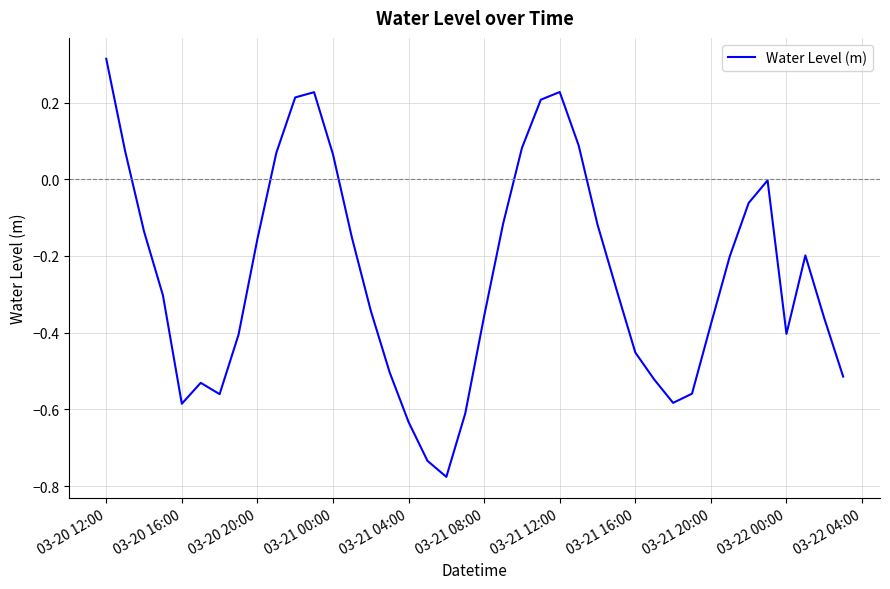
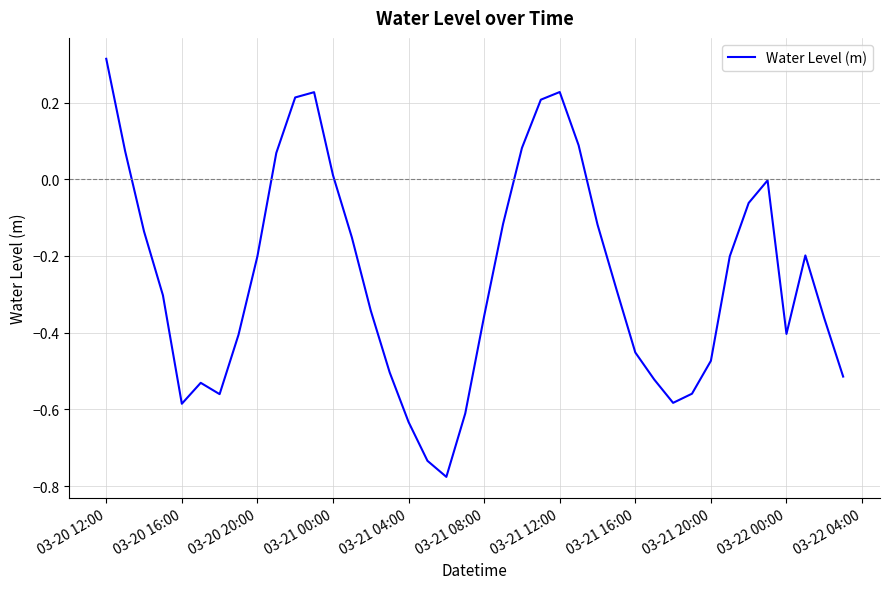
  {
    "03-20 12:00": 0.31,
    "03-20 16:00": -0.59,
-   "03-20 20:00": -0.16,
-   "03-21 00:00": 0.07,
+   "03-20 20:00": -0.20,
+   "03-21 00:00": 0.01,
    "03-21 04:00": -0.63,
    "03-21 08:00": -0.36,
    "03-21 12:00": 0.23,
    "03-21 16:00": -0.45,
-   "03-21 20:00": -0.38,
+   "03-21 20:00": -0.47,
    "03-22 00:00": -0.40
  }
